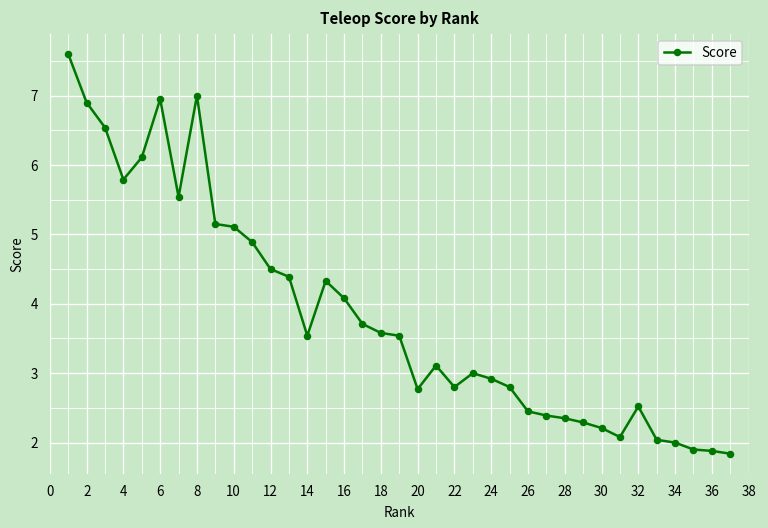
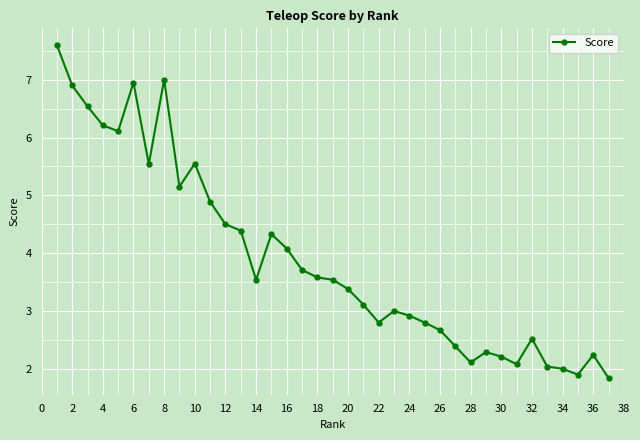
  {
    "2": 6.9,
-   "4": 5.8,
+   "4": 6.2,
    "6": 7.0,
    "8": 7.0,
-   "10": 5.1,
+   "10": 5.6,
    "12": 4.5,
    "14": 3.5,
    "16": 4.1,
    "18": 3.6,
-   "20": 2.8,
+   "20": 3.4,
    "22": 2.8,
    "24": 2.9,
-   "26": 2.5,
-   "28": 2.4,
+   "26": 2.7,
+   "28": 2.1,
    "30": 2.2,
    "32": 2.5,
    "34": 2.0,
-   "36": 1.9
+   "36": 2.2
  }
